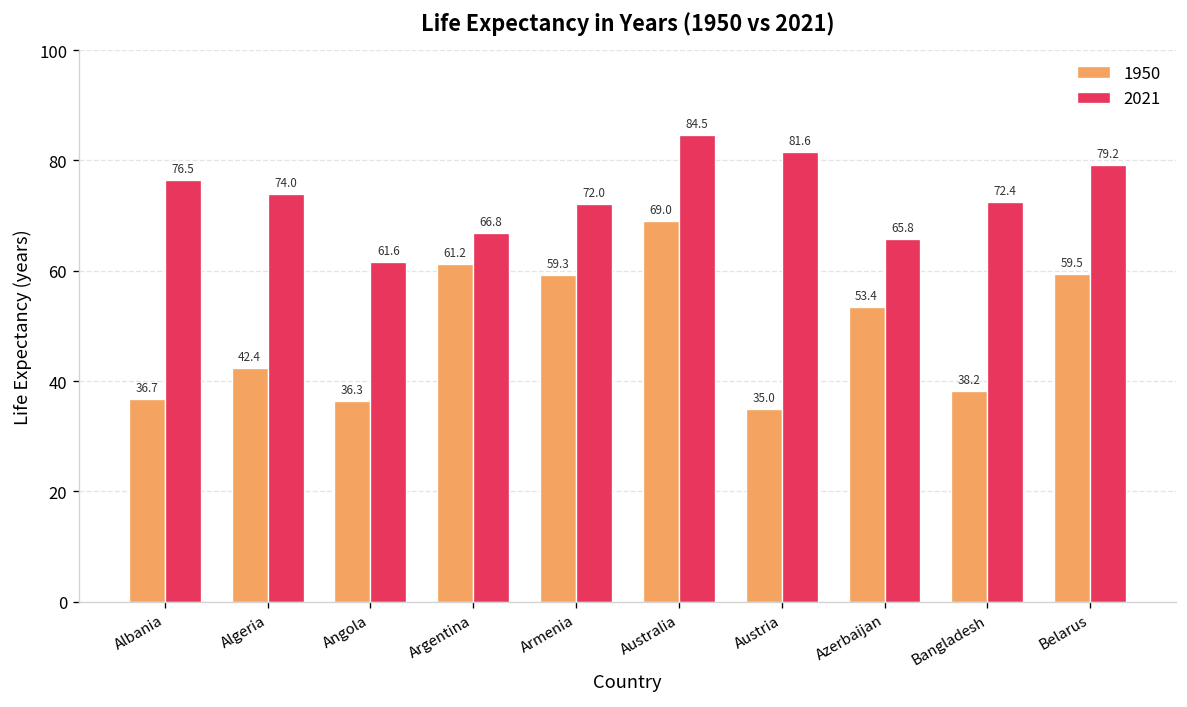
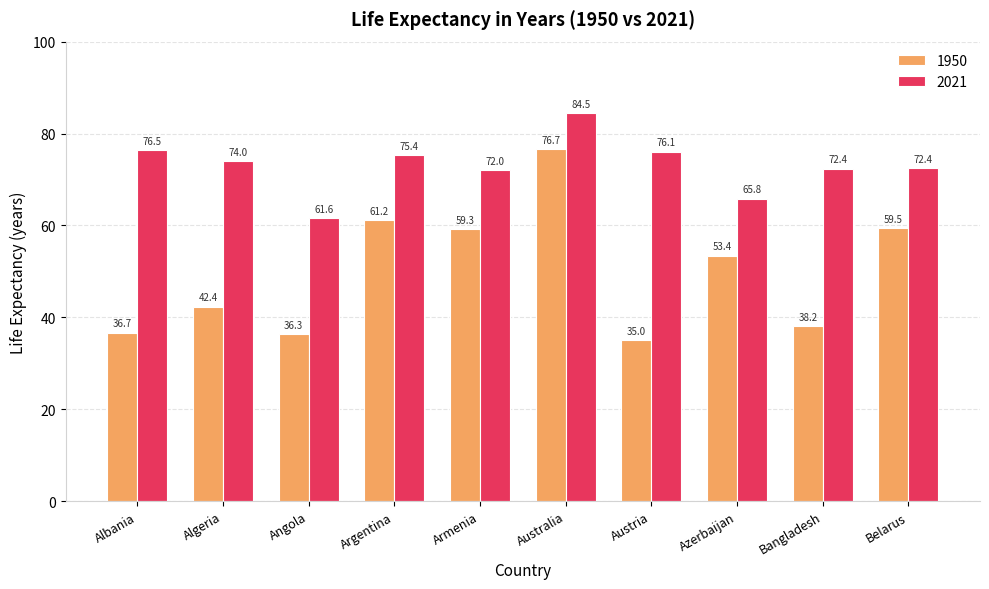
  {
    "1950": {
      "Albania": 36.7,
      "Algeria": 42.4,
      "Angola": 36.3,
      "Argentina": 61.2,
      "Armenia": 59.3,
-     "Australia": 69.0,
+     "Australia": 76.7,
      "Austria": 35.0,
      "Azerbaijan": 53.4,
      "Bangladesh": 38.2,
      "Belarus": 59.5
    },
    "2021": {
      "Albania": 76.5,
      "Algeria": 74.0,
      "Angola": 61.6,
-     "Argentina": 66.8,
+     "Argentina": 75.4,
      "Armenia": 72.0,
      "Australia": 84.5,
-     "Austria": 81.6,
+     "Austria": 76.1,
      "Azerbaijan": 65.8,
      "Bangladesh": 72.4,
-     "Belarus": 79.2
+     "Belarus": 72.4
    }
  }
